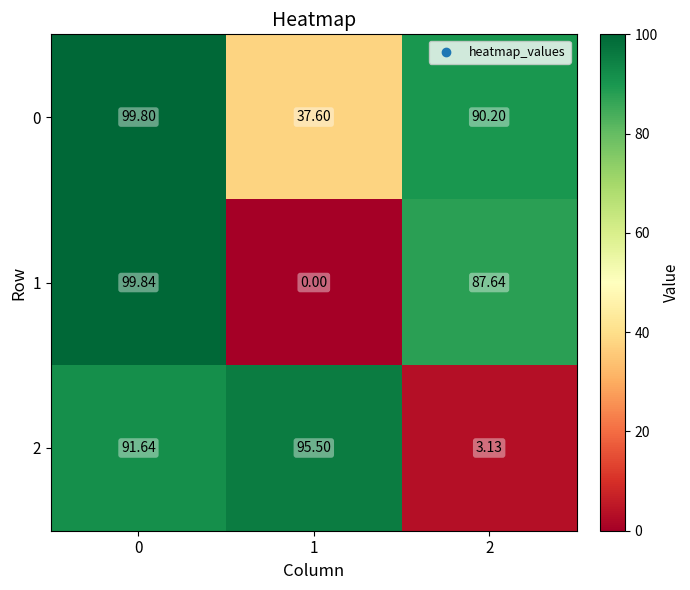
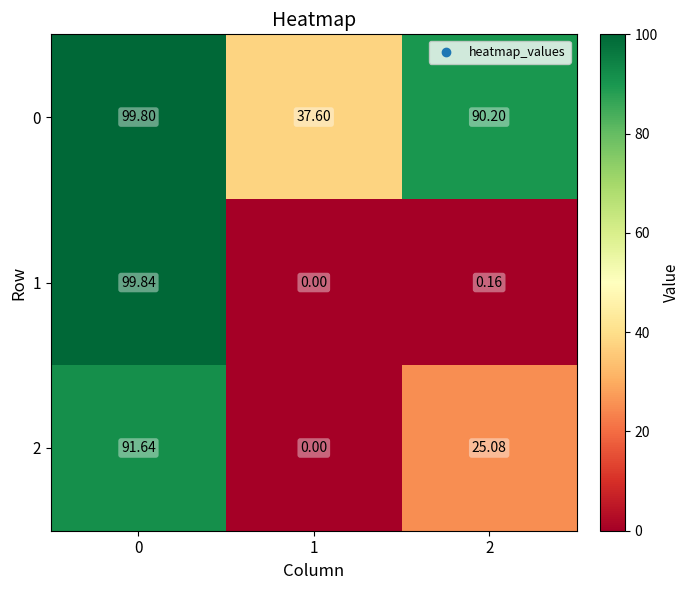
  {
    "1": {
-     "2": 87.64
+     "2": 0.16
    },
    "2": {
-     "1": 95.50,
-     "2": 3.13
+     "1": 0.00,
+     "2": 25.08
    }
  }
